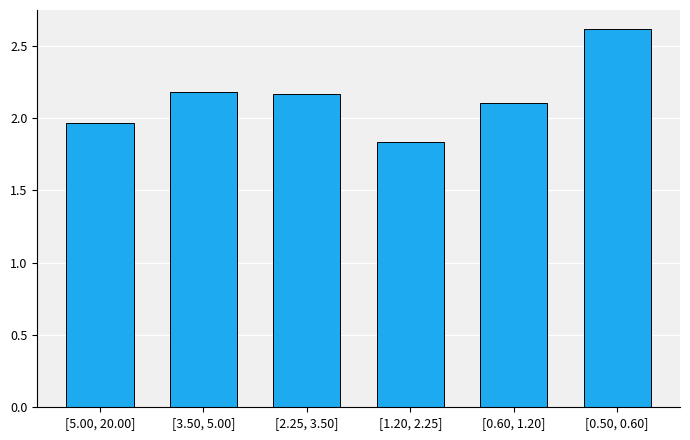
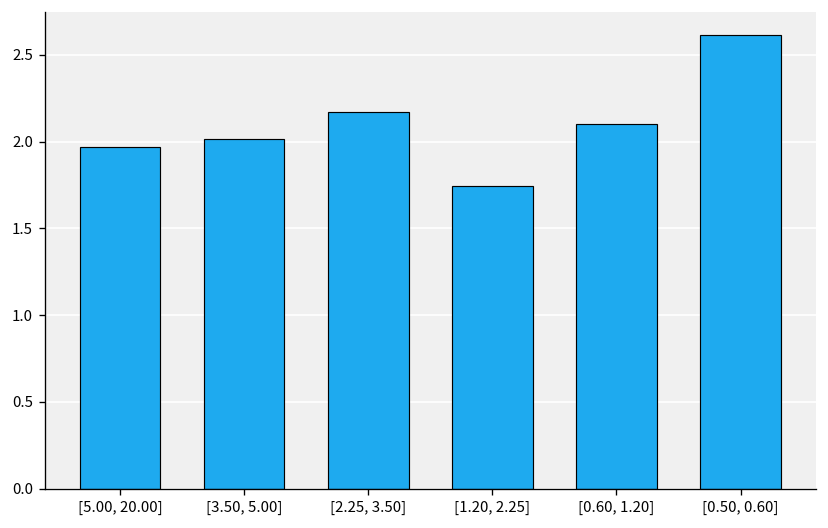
  {
    "[5.00, 20.00]": 1.97,
-   "[3.50, 5.00]": 2.18,
+   "[3.50, 5.00]": 2.01,
    "[2.25, 3.50]": 2.17,
-   "[1.20, 2.25]": 1.84,
+   "[1.20, 2.25]": 1.75,
    "[0.60, 1.20]": 2.10,
    "[0.50, 0.60]": 2.62
  }
